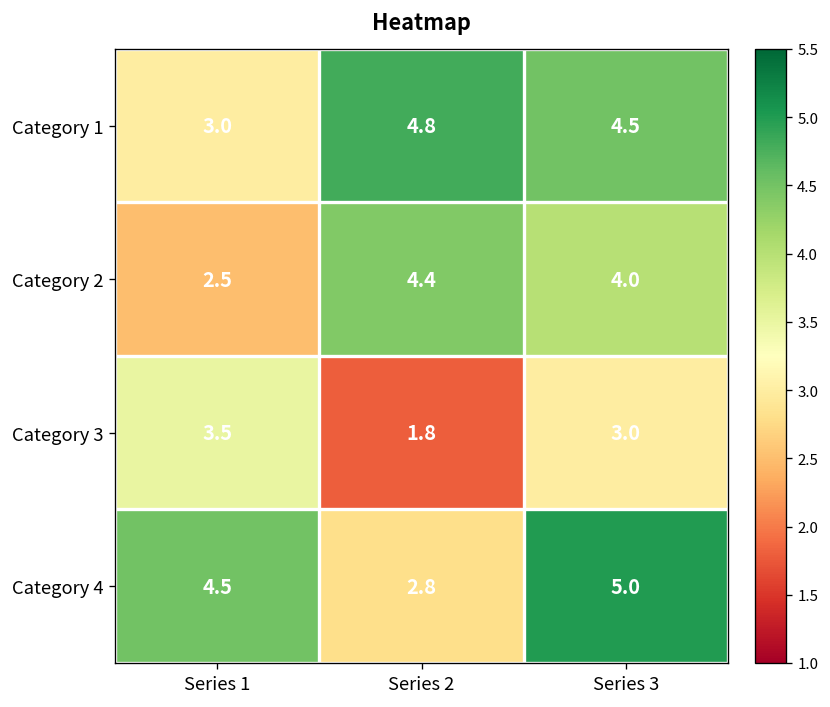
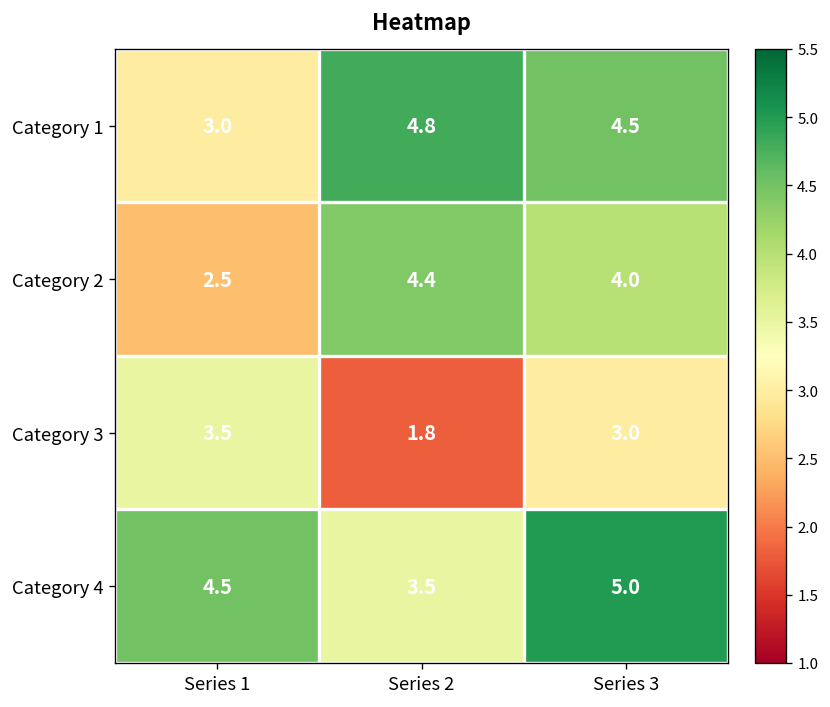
  {
    "Category 1": {
      "Series 1": 3.0,
      "Series 2": 4.8,
      "Series 3": 4.5
    },
    "Category 2": {
      "Series 1": 2.5,
      "Series 2": 4.4,
      "Series 3": 4.0
    },
    "Category 3": {
      "Series 1": 3.5,
      "Series 2": 1.8,
      "Series 3": 3.0
    },
    "Category 4": {
      "Series 1": 4.5,
-     "Series 2": 2.8,
+     "Series 2": 3.5,
      "Series 3": 5.0
    }
  }
